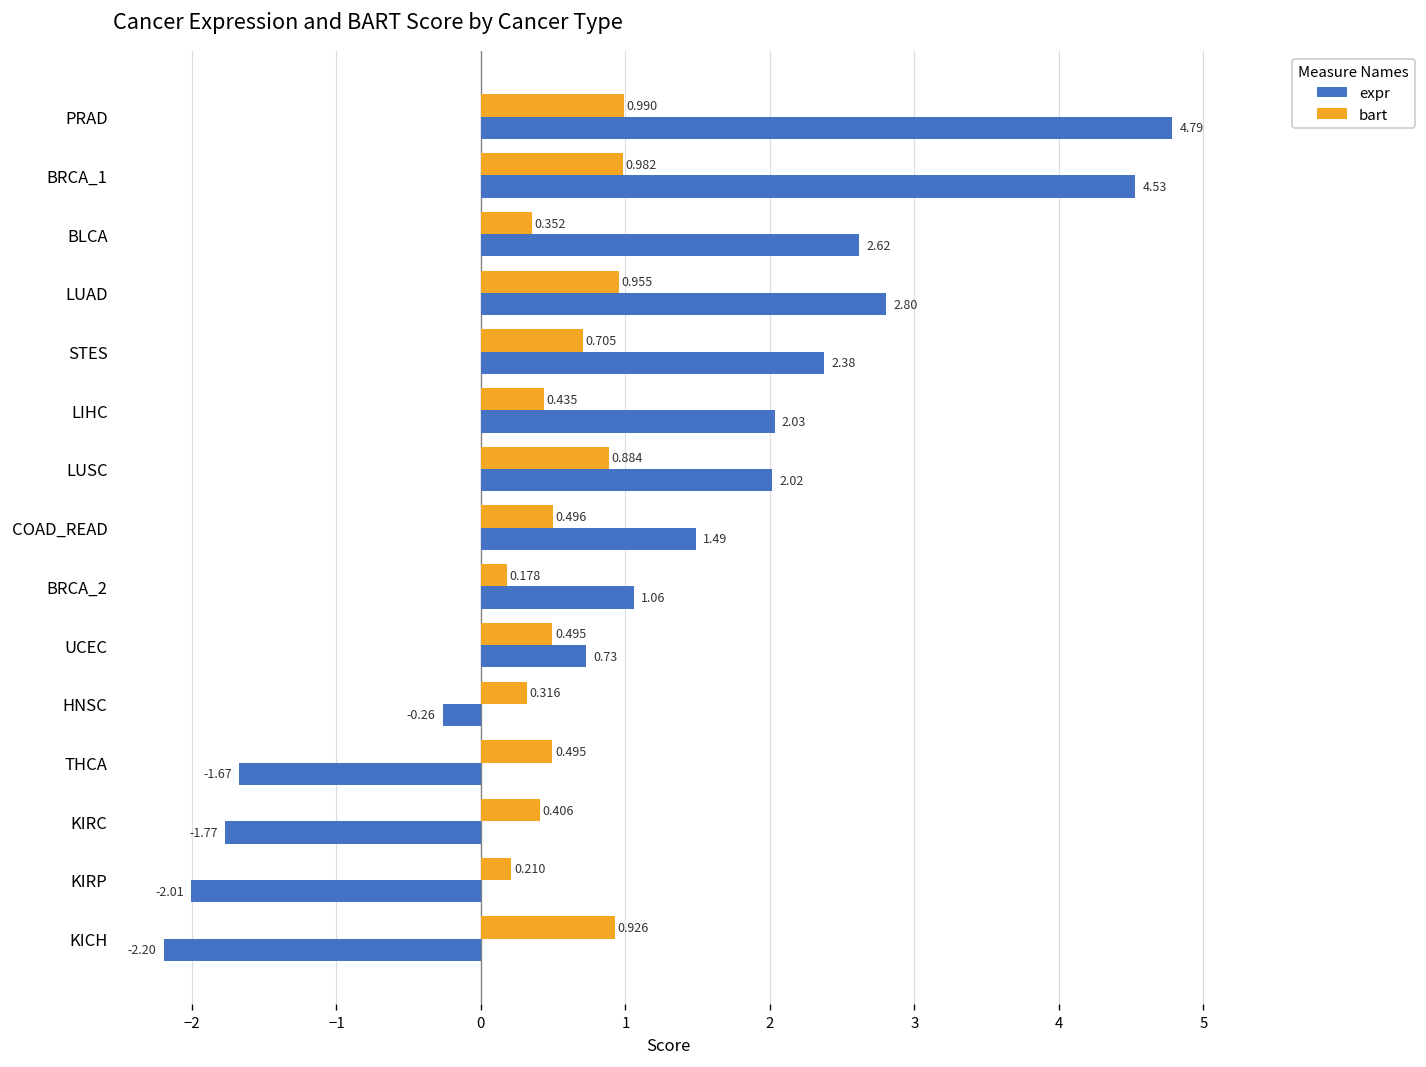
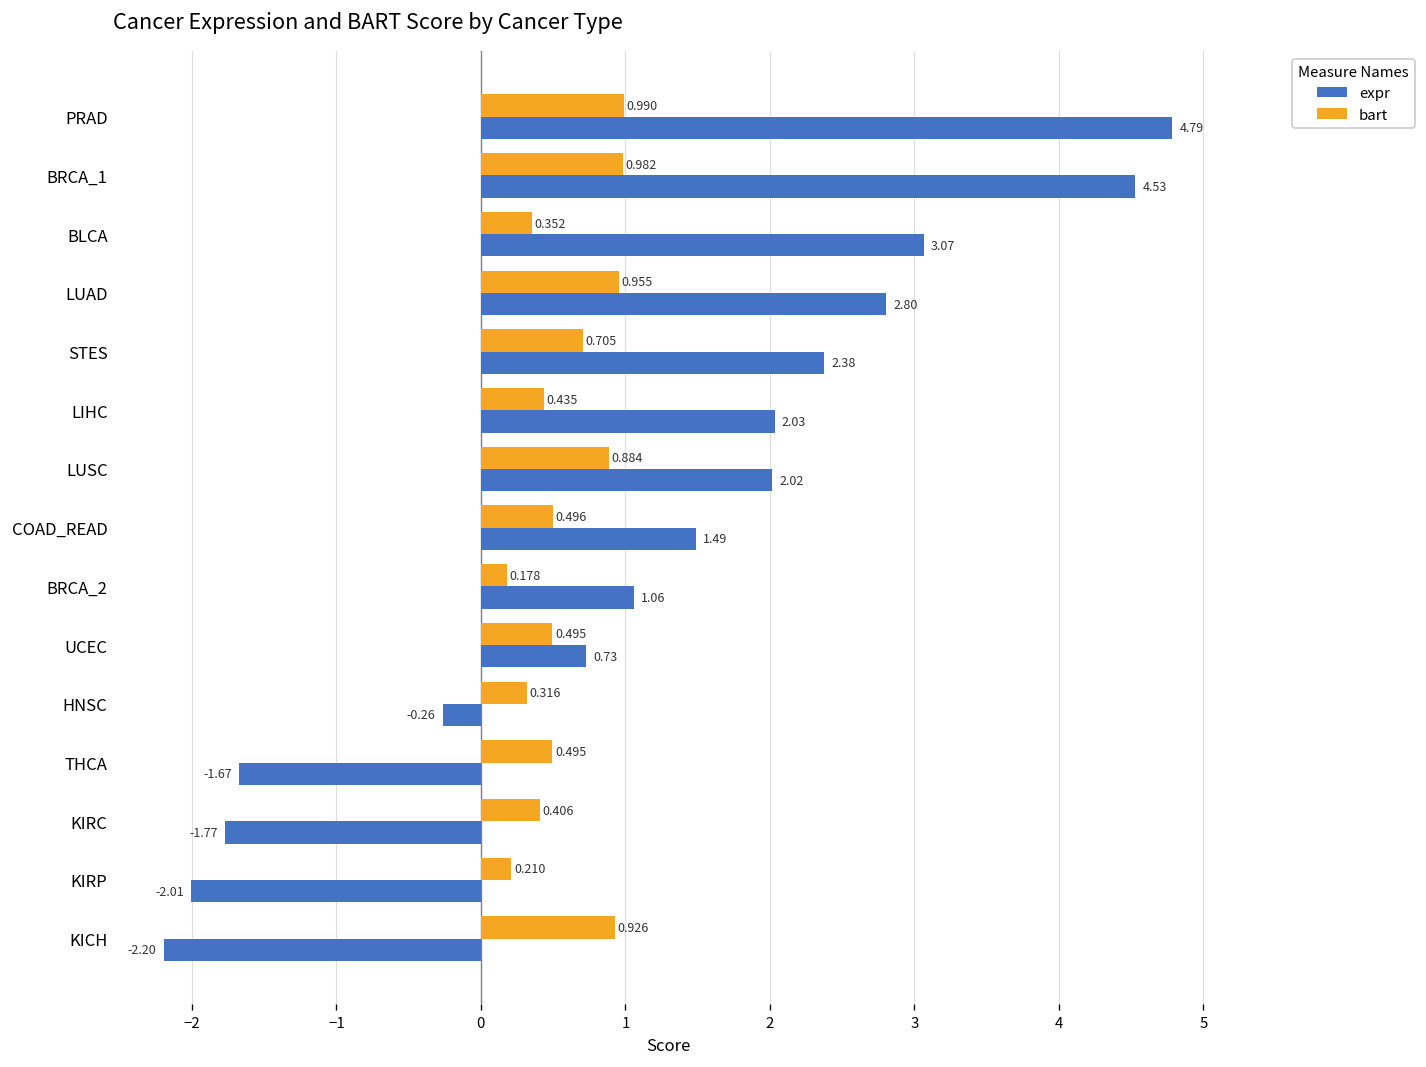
  {
    "expr": {
      "PRAD": 4.79,
      "BRCA_1": 4.53,
-     "BLCA": 2.62,
+     "BLCA": 3.07,
      "LUAD": 2.80,
      "STES": 2.38,
      "LIHC": 2.03,
      "LUSC": 2.02,
      "COAD_READ": 1.49,
      "BRCA_2": 1.06,
      "UCEC": 0.73,
      "HNSC": -0.26,
      "THCA": -1.67,
      "KIRC": -1.77,
      "KIRP": -2.01,
      "KICH": -2.20
    },
    "bart": {
      "PRAD": 0.990,
      "BRCA_1": 0.982,
      "BLCA": 0.352,
      "LUAD": 0.955,
      "STES": 0.705,
      "LIHC": 0.435,
      "LUSC": 0.884,
      "COAD_READ": 0.496,
      "BRCA_2": 0.178,
      "UCEC": 0.495,
      "HNSC": 0.316,
      "THCA": 0.495,
      "KIRC": 0.406,
      "KIRP": 0.210,
      "KICH": 0.926
    }
  }
